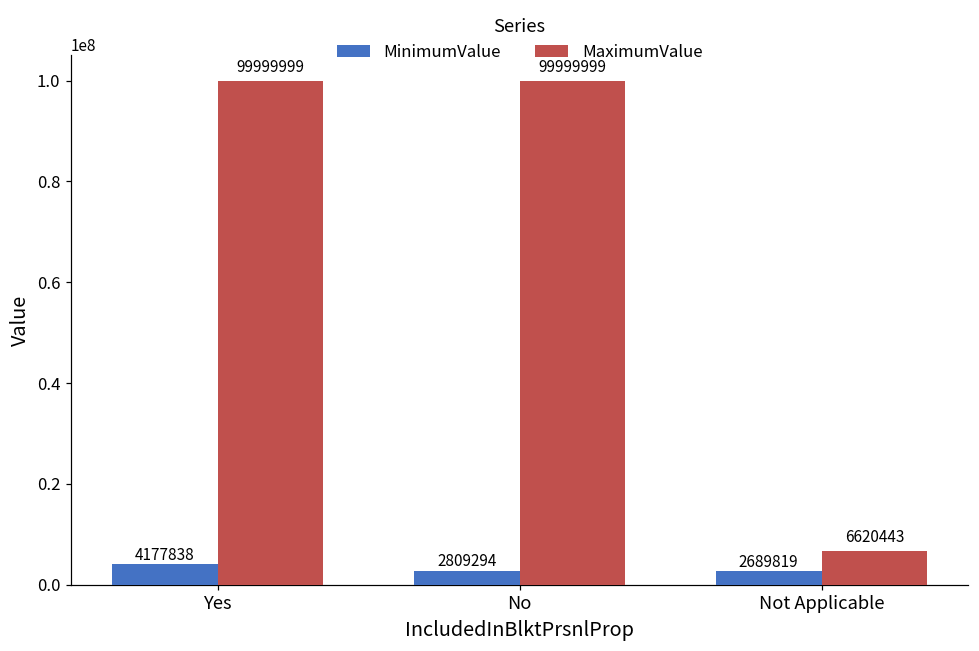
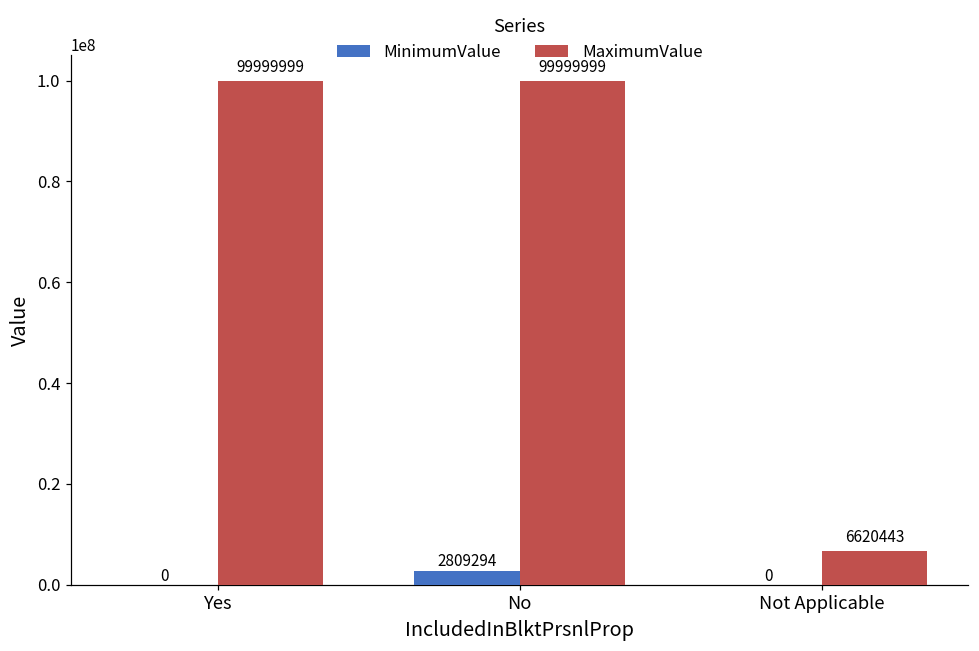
  {
    "MinimumValue": {
-     "Yes": 4177838,
+     "Yes": 0,
      "No": 2809294,
-     "Not Applicable": 2689819
+     "Not Applicable": 0
    },
    "MaximumValue": {
      "Yes": 99999999,
      "No": 99999999,
      "Not Applicable": 6620443
    }
  }
